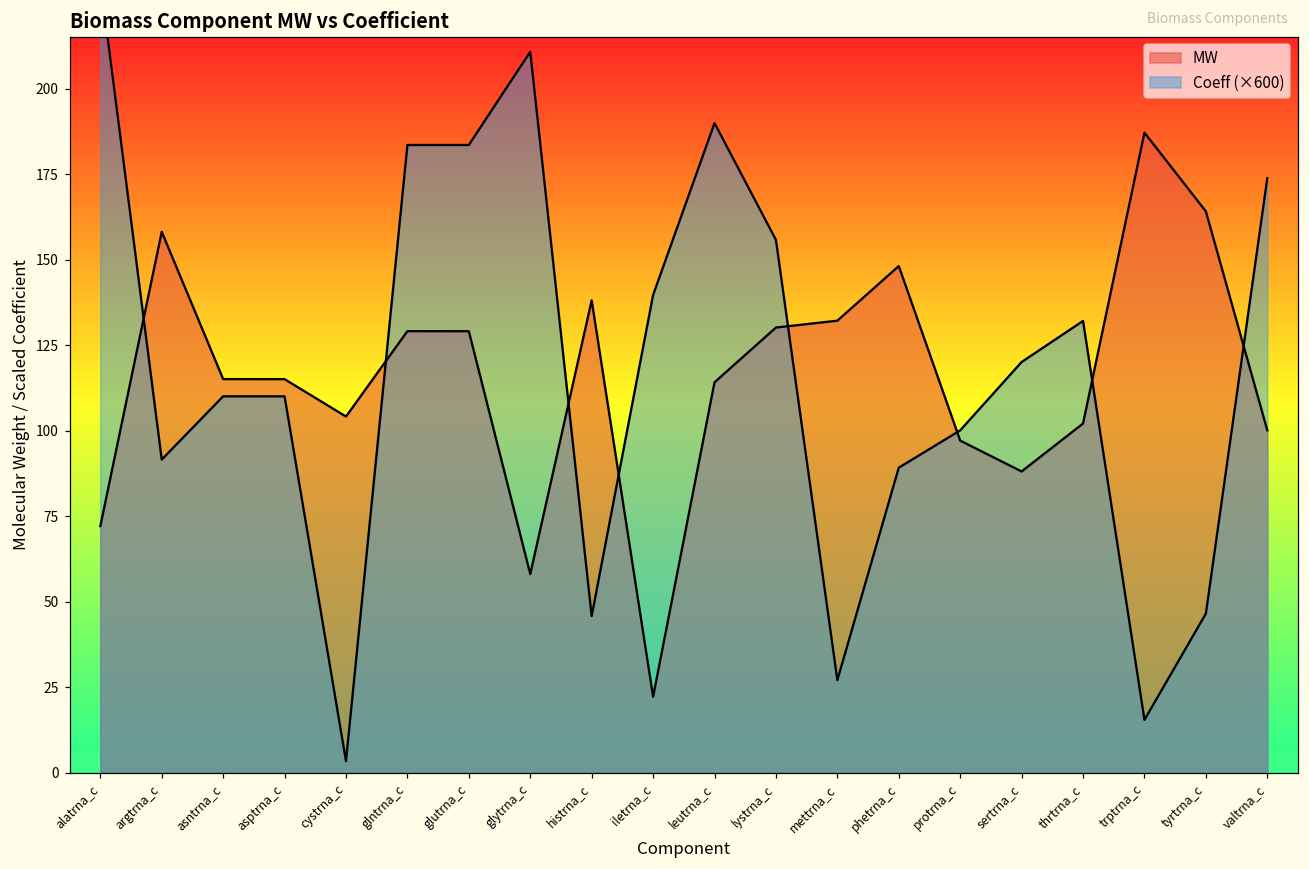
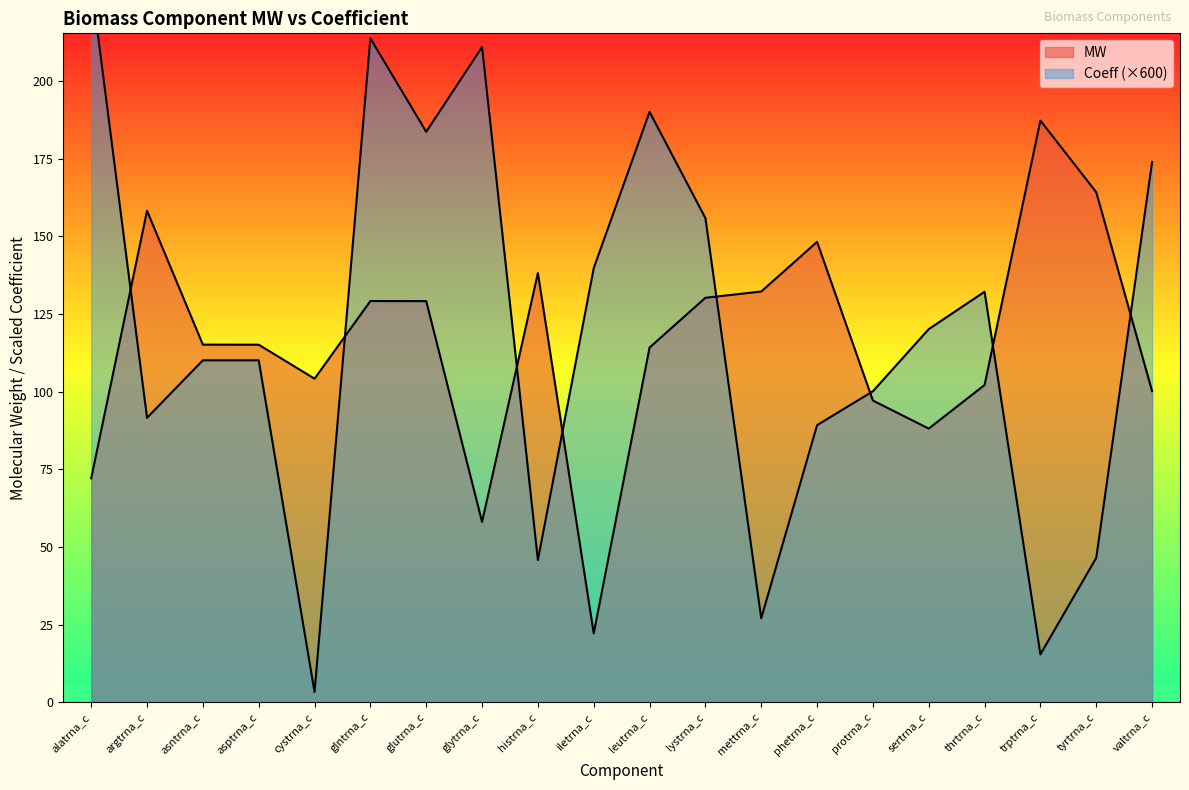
  {
    "MW": {
      "alatrna_c": 72,
      "argtrna_c": 158,
      "asntrna_c": 115,
      "asptrna_c": 115,
      "cystrna_c": 104,
      "glntrna_c": 129,
      "glutrna_c": 129,
      "glytrna_c": 58,
      "histrna_c": 138,
      "iletrna_c": 22,
      "leutrna_c": 114,
      "lystrna_c": 130,
      "mettrna_c": 132,
      "phetrna_c": 148,
      "protrna_c": 97,
      "sertrna_c": 88,
      "thrtrna_c": 102,
      "trptrna_c": 187,
      "tyrtrna_c": 164,
      "valtrna_c": 100
    },
    "Coeff (×600)": {
      "argtrna_c": 92,
      "asntrna_c": 110,
      "asptrna_c": 110,
-     "glntrna_c": 184,
+     "glntrna_c": 214,
      "glutrna_c": 184,
      "glytrna_c": 211,
      "histrna_c": 46,
      "iletrna_c": 140,
      "leutrna_c": 190,
      "lystrna_c": 156,
      "mettrna_c": 27,
      "phetrna_c": 89,
      "protrna_c": 100,
      "sertrna_c": 120,
      "thrtrna_c": 132,
      "trptrna_c": 15,
      "tyrtrna_c": 46,
      "valtrna_c": 174
    }
  }
